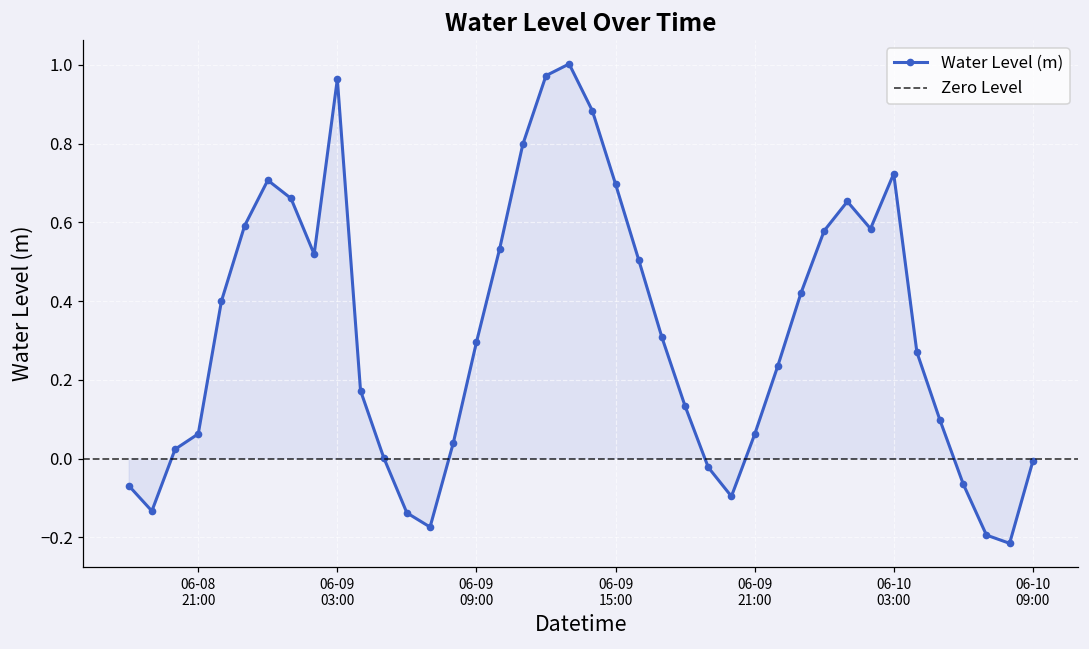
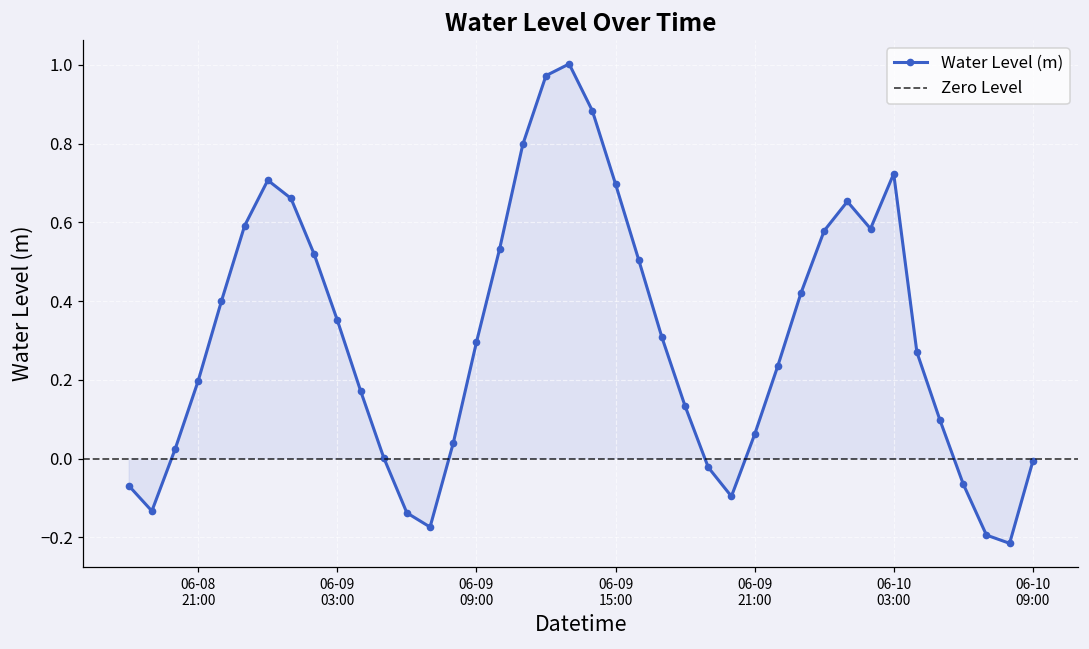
  {
    "Water Level (m)": {
-     "06-08 21:00": 0.06,
-     "06-09 03:00": 0.96,
+     "06-08 21:00": 0.20,
+     "06-09 03:00": 0.35,
      "06-10 09:00": -0.01
    }
  }
